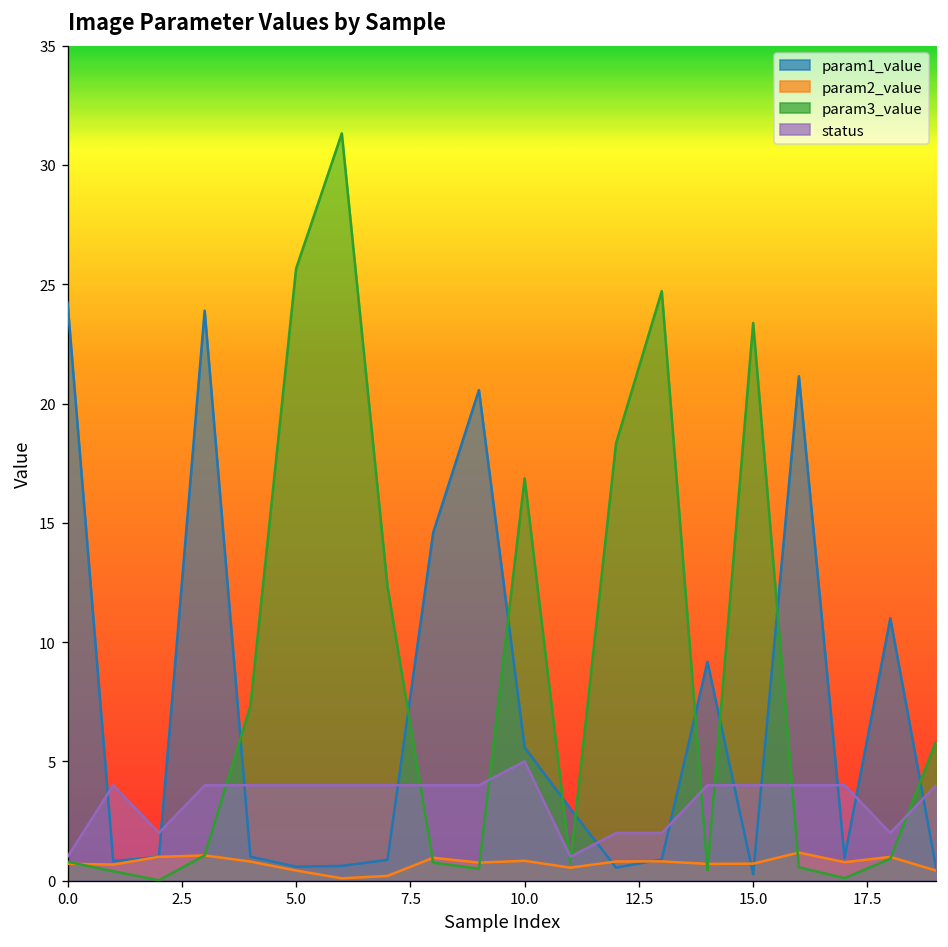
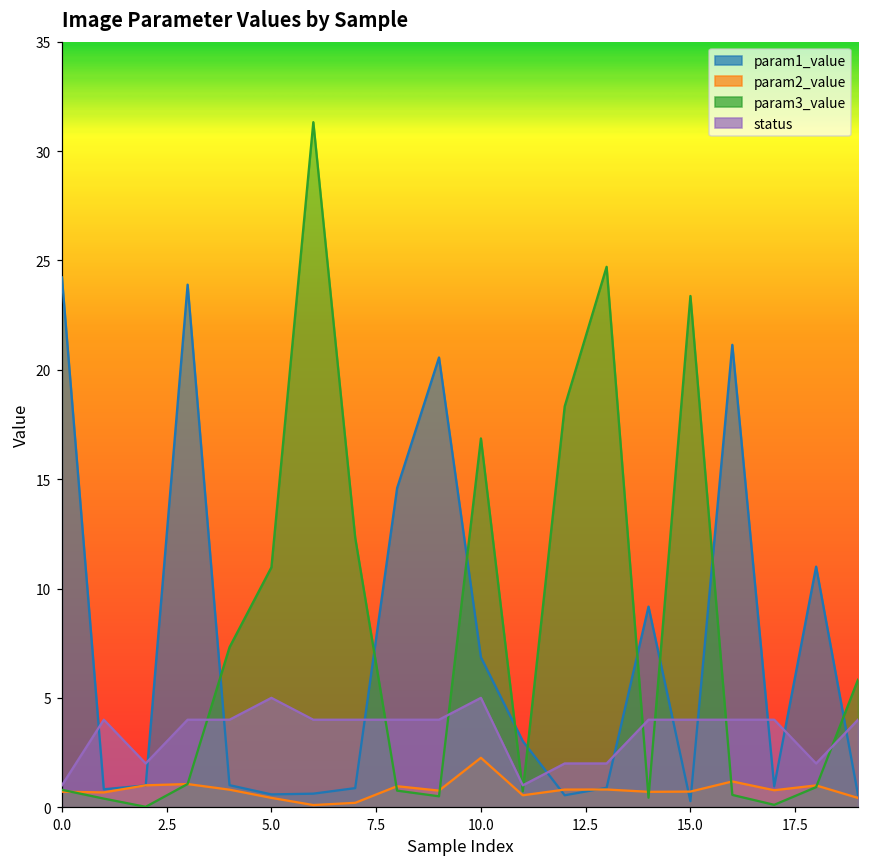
  {
    "param1_value": {
      "0.0": 24.2,
      "5.0": 0.6,
-     "10.0": 5.6,
+     "10.0": 6.9,
      "15.0": 0.3
    },
    "param2_value": {
      "5.0": 0.4,
-     "10.0": 0.8,
+     "10.0": 2.3,
      "15.0": 0.7
    },
    "param3_value": {
-     "5.0": 25.7,
+     "5.0": 11.0,
      "10.0": 16.9,
      "15.0": 23.4
    },
    "status": {
      "0.0": 1,
-     "5.0": 4,
+     "5.0": 5,
      "10.0": 5,
      "15.0": 4
    }
  }
